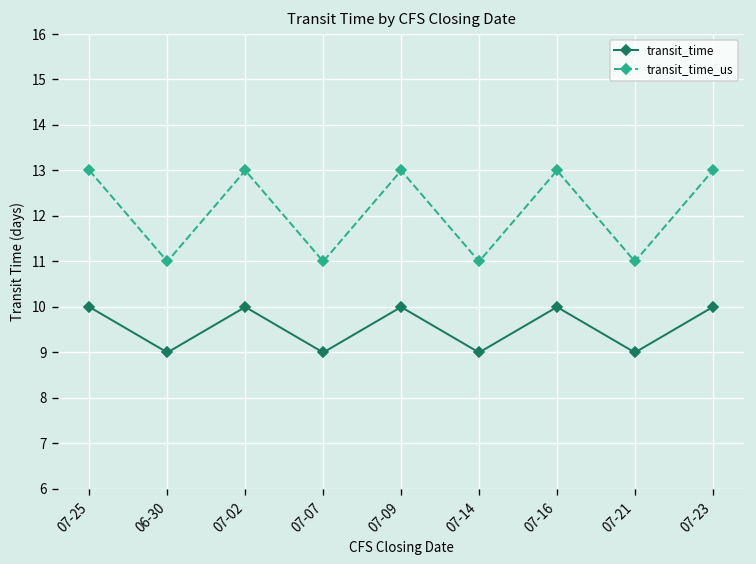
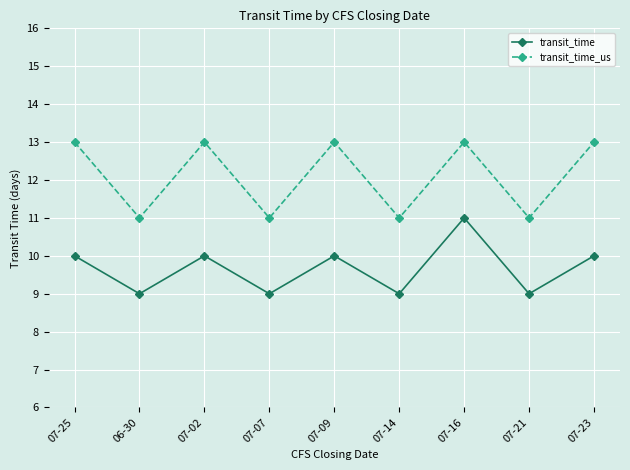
  {
    "transit_time": {
      "07-25": 10,
      "06-30": 9,
      "07-02": 10,
      "07-07": 9,
      "07-09": 10,
      "07-14": 9,
-     "07-16": 10,
+     "07-16": 11,
      "07-21": 9,
      "07-23": 10
    },
    "transit_time_us": {
      "07-25": 13,
      "06-30": 11,
      "07-02": 13,
      "07-07": 11,
      "07-09": 13,
      "07-14": 11,
      "07-16": 13,
      "07-21": 11,
      "07-23": 13
    }
  }
